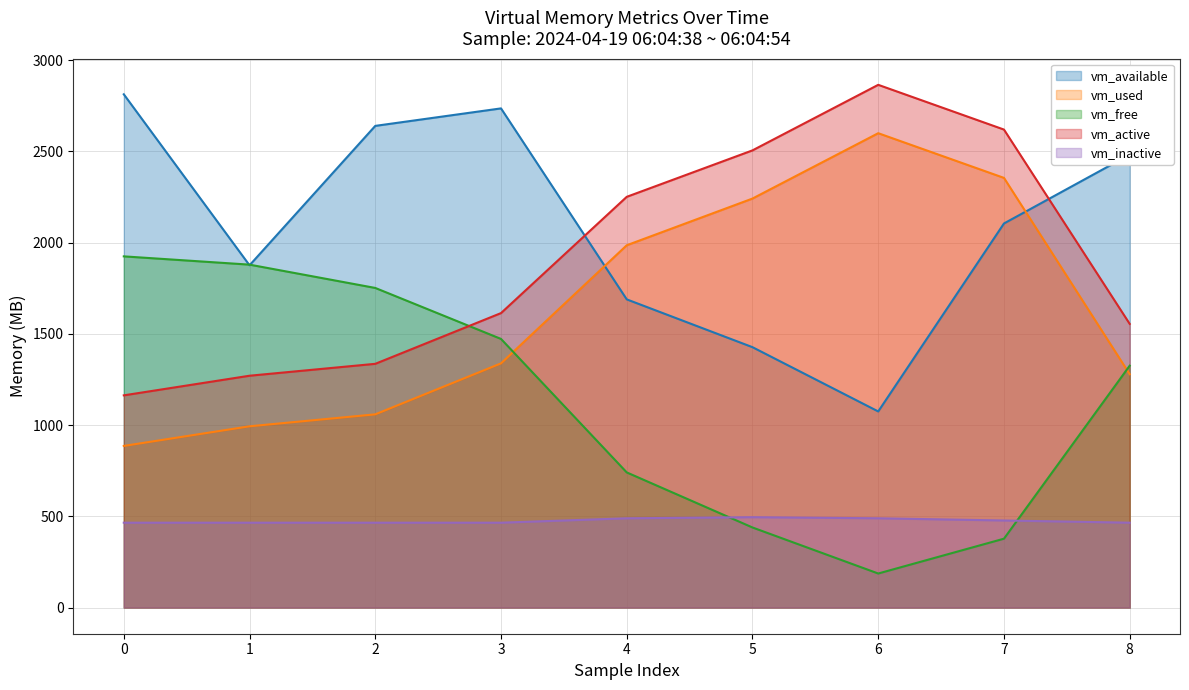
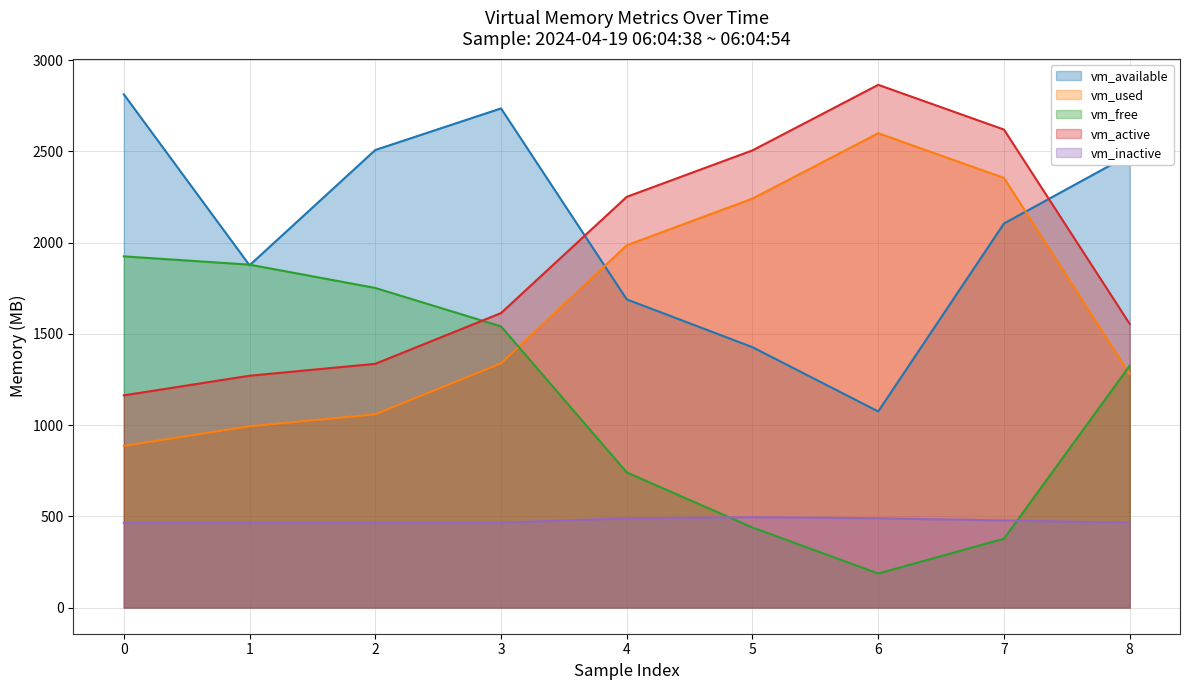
  {
    "vm_available": {
      "0": 2810,
-     "2": 2640,
+     "2": 2510,
      "3": 2740,
      "4": 1690,
      "5": 1430,
      "6": 1080,
      "7": 2110
    },
    "vm_free": {
      "0": 1930,
      "2": 1750,
-     "3": 1470,
+     "3": 1540,
      "4": 740,
      "5": 440,
      "6": 190,
      "7": 380,
      "8": 1330
    },
    "vm_inactive": {
      "0": 470,
      "1": 470,
      "2": 470,
      "3": 470,
      "4": 490,
      "5": 500,
      "6": 490,
      "7": 480,
      "8": 470
    }
  }
